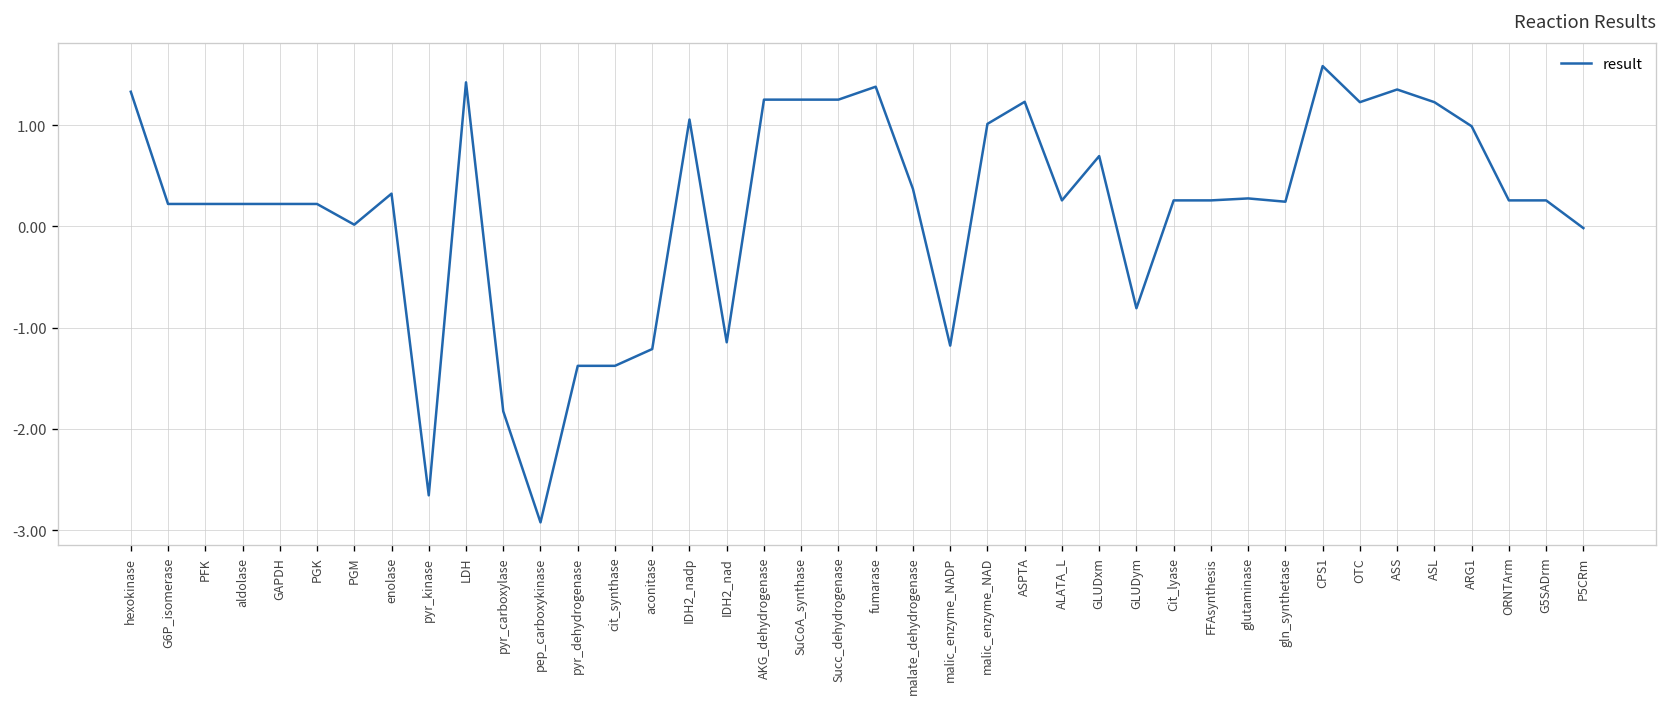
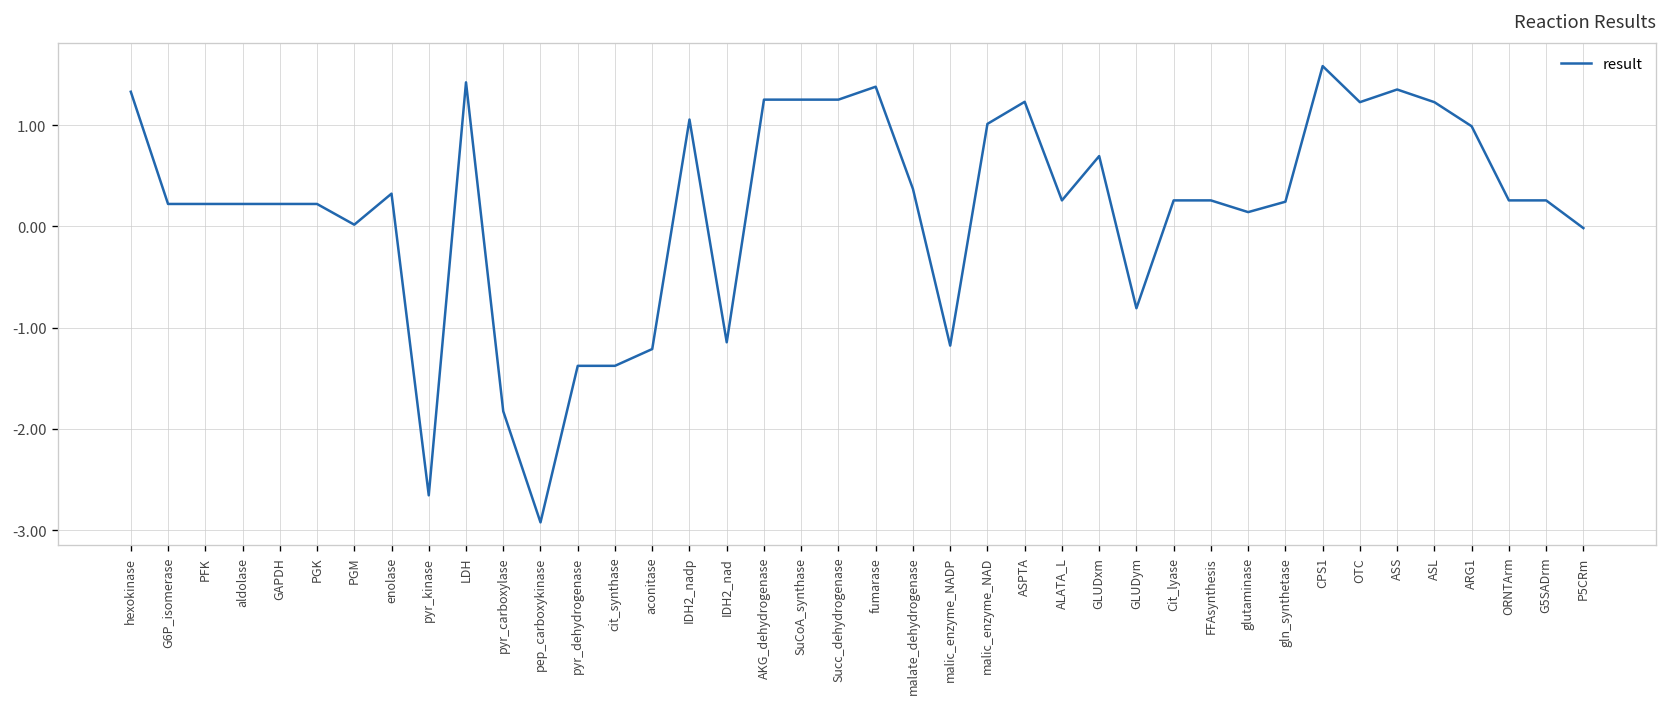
  {
    "hexokinase": 1.3,
    "G6P_isomerase": 0.2,
    "PFK": 0.2,
    "aldolase": 0.2,
    "GAPDH": 0.2,
    "PGK": 0.2,
    "PGM": 0.0,
    "enolase": 0.3,
    "pyr_kinase": -2.7,
    "LDH": 1.4,
    "pyr_carboxylase": -1.8,
    "pep_carboxykinase": -2.9,
    "pyr_dehydrogenase": -1.4,
    "cit_synthase": -1.4,
    "aconitase": -1.2,
    "IDH2_nadp": 1.1,
    "IDH2_nad": -1.1,
    "AKG_dehydrogenase": 1.3,
    "SuCoA_synthase": 1.3,
    "Succ_dehydrogenase": 1.3,
    "fumarase": 1.4,
    "malate_dehydrogenase": 0.4,
    "malic_enzyme_NADP": -1.2,
    "malic_enzyme_NAD": 1.0,
    "ASPTA": 1.2,
    "ALATA_L": 0.3,
    "GLUDxm": 0.7,
    "GLUDym": -0.8,
    "Cit_lyase": 0.3,
    "FFAsynthesis": 0.3,
-   "glutaminase": 0.3,
+   "glutaminase": 0.1,
    "gln_synthetase": 0.2,
    "CPS1": 1.6,
    "OTC": 1.2,
    "ASS": 1.4,
    "ASL": 1.2,
    "ARG1": 1.0,
    "ORNTArm": 0.3,
    "G5SADrm": 0.3,
    "P5CRm": 0.0
  }
